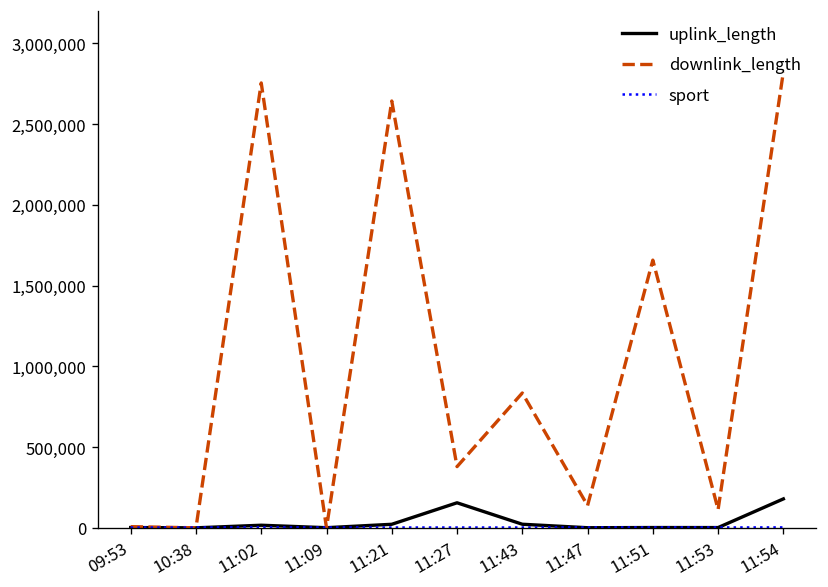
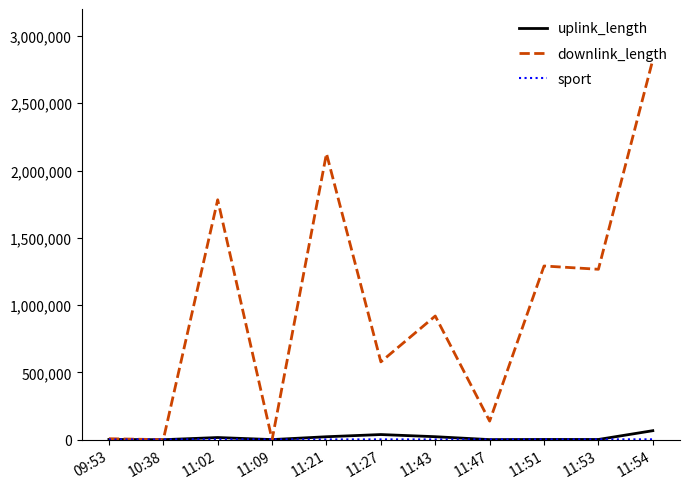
  {
    "uplink_length": {
      "11:21": "20,000",
-     "11:27": "160,000",
+     "11:27": "40,000",
      "11:43": "20,000",
-     "11:54": "180,000"
+     "11:54": "70,000"
    },
    "downlink_length": {
-     "11:02": "2,750,000",
-     "11:21": "2,640,000",
-     "11:27": "380,000",
-     "11:43": "830,000",
+     "11:02": "1,780,000",
+     "11:21": "2,130,000",
+     "11:27": "580,000",
+     "11:43": "920,000",
      "11:47": "140,000",
-     "11:51": "1,660,000",
-     "11:53": "110,000",
+     "11:51": "1,290,000",
+     "11:53": "1,270,000",
      "11:54": "2,820,000"
    },
    "sport": {
      "11:21": "0",
      "11:27": "0",
      "11:43": "0",
      "11:54": "0"
    }
  }
